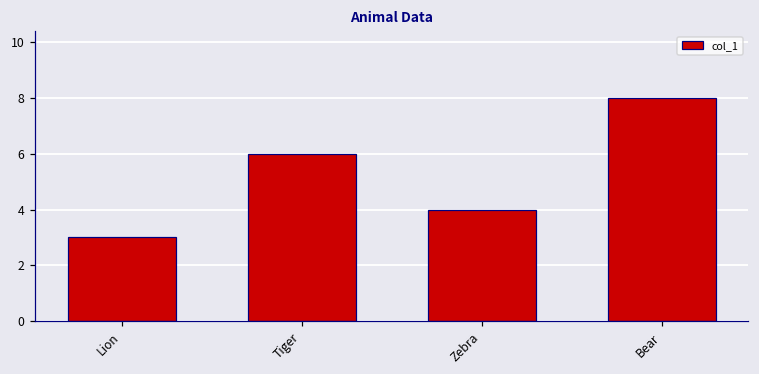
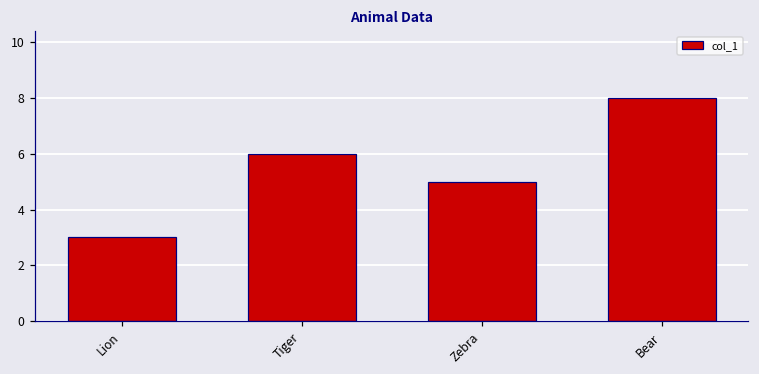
  {
    "Lion": 3,
    "Tiger": 6,
-   "Zebra": 4,
+   "Zebra": 5,
    "Bear": 8
  }
